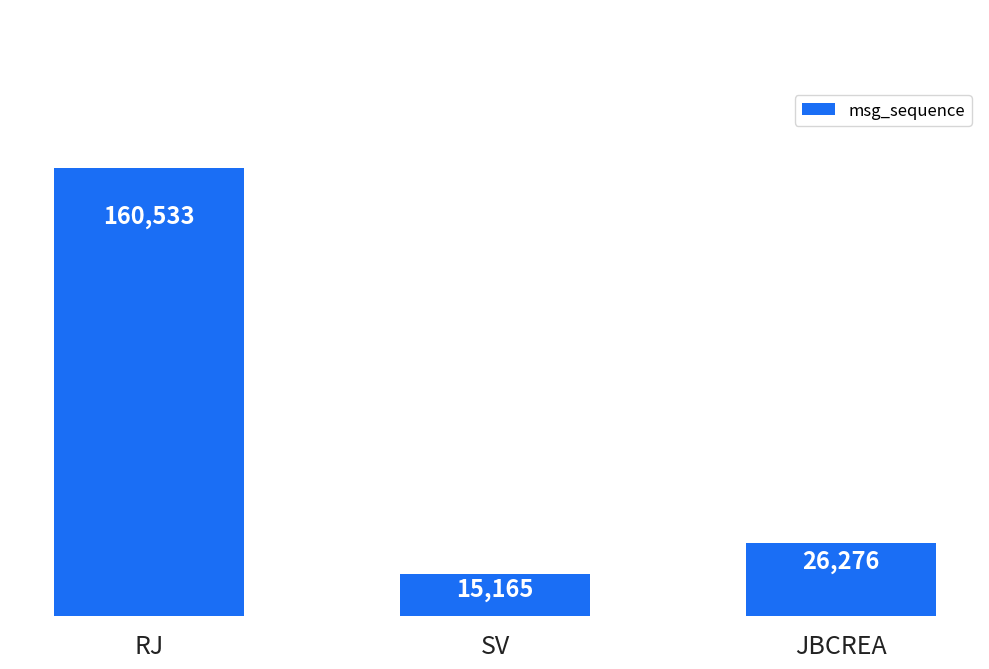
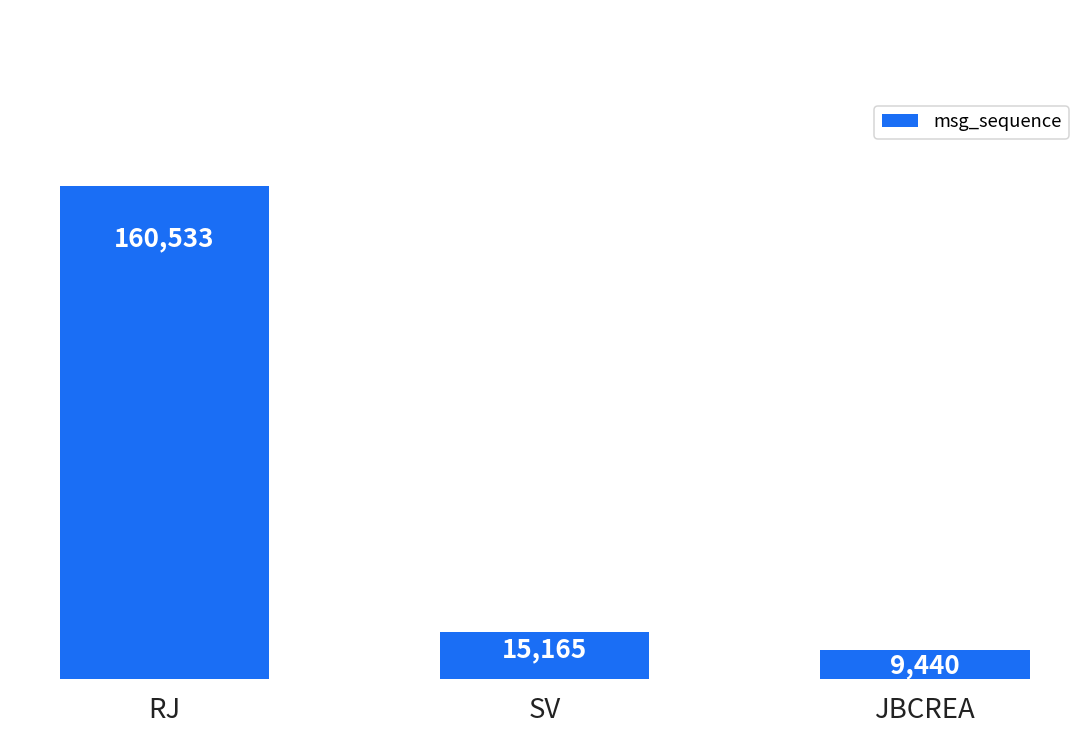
  {
    "RJ": "160,533",
    "SV": "15,165",
-   "JBCREA": "26,276"
+   "JBCREA": "9,440"
  }
